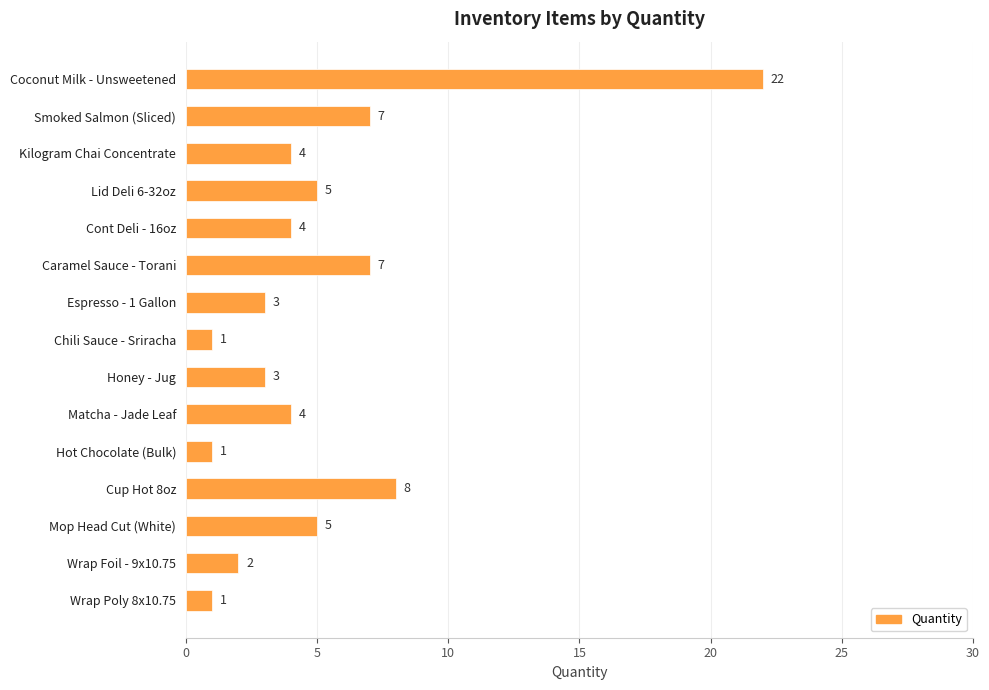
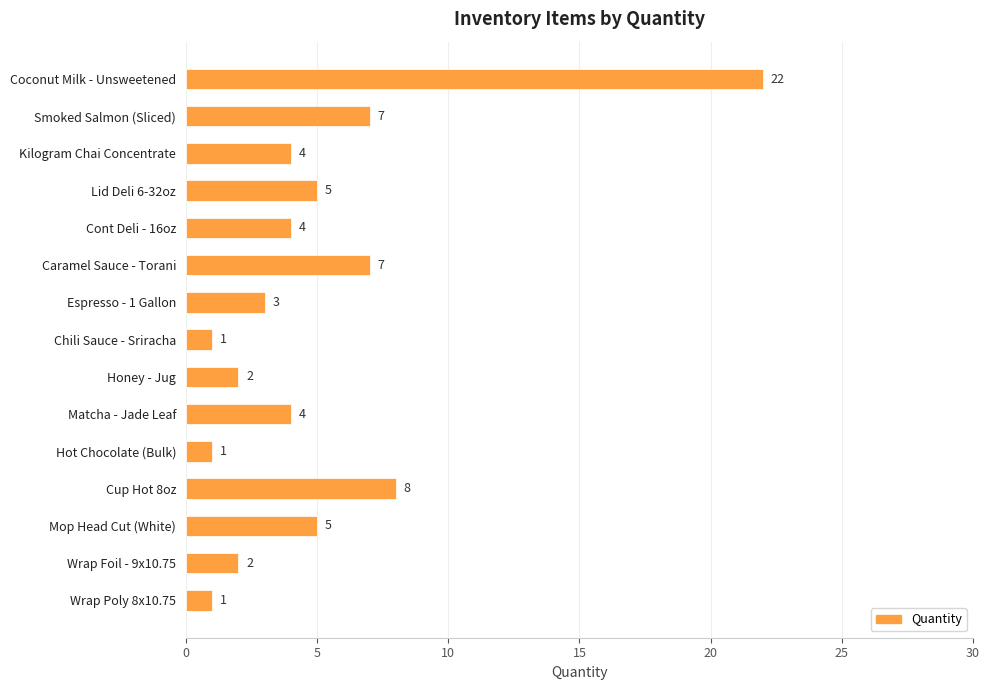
  {
    "Coconut Milk - Unsweetened": 22,
    "Smoked Salmon (Sliced)": 7,
    "Kilogram Chai Concentrate": 4,
    "Lid Deli 6-32oz": 5,
    "Cont Deli - 16oz": 4,
    "Caramel Sauce - Torani": 7,
    "Espresso - 1 Gallon": 3,
    "Chili Sauce - Sriracha": 1,
-   "Honey - Jug": 3,
+   "Honey - Jug": 2,
    "Matcha - Jade Leaf": 4,
    "Hot Chocolate (Bulk)": 1,
    "Cup Hot 8oz": 8,
    "Mop Head Cut (White)": 5,
    "Wrap Foil - 9x10.75": 2,
    "Wrap Poly 8x10.75": 1
  }
